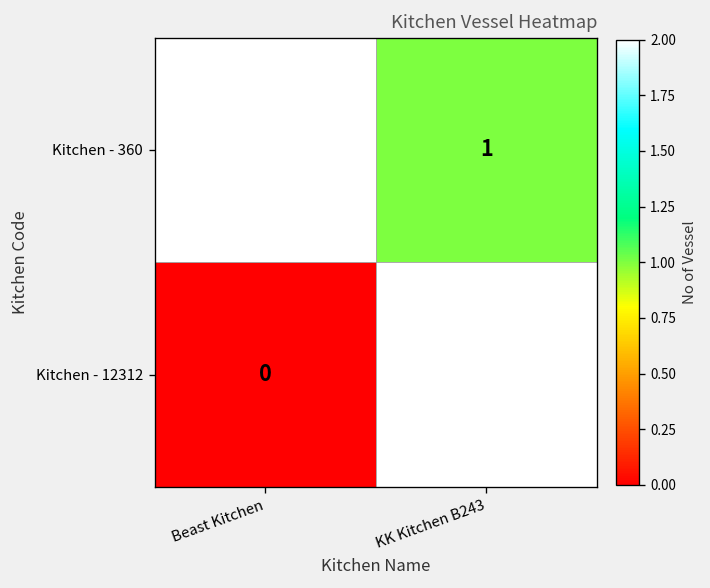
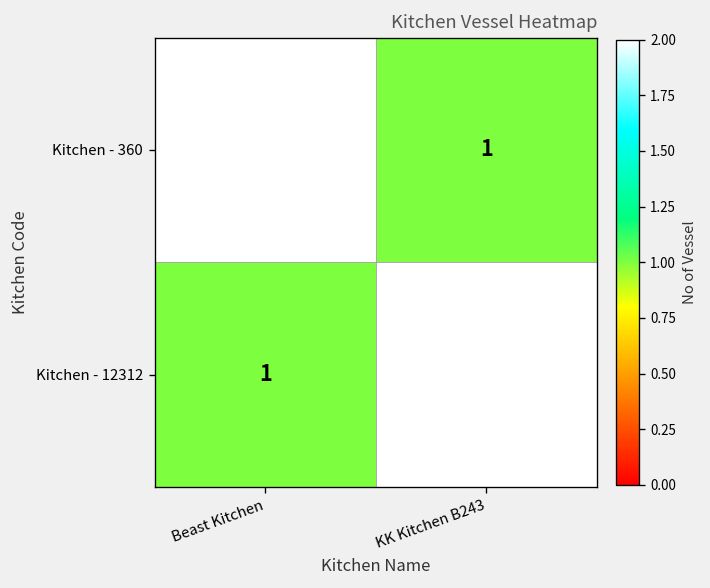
  {
    "Kitchen - 360": {
      "KK Kitchen B243": 1
    },
    "Kitchen - 12312": {
-     "Beast Kitchen": 0
+     "Beast Kitchen": 1
    }
  }
